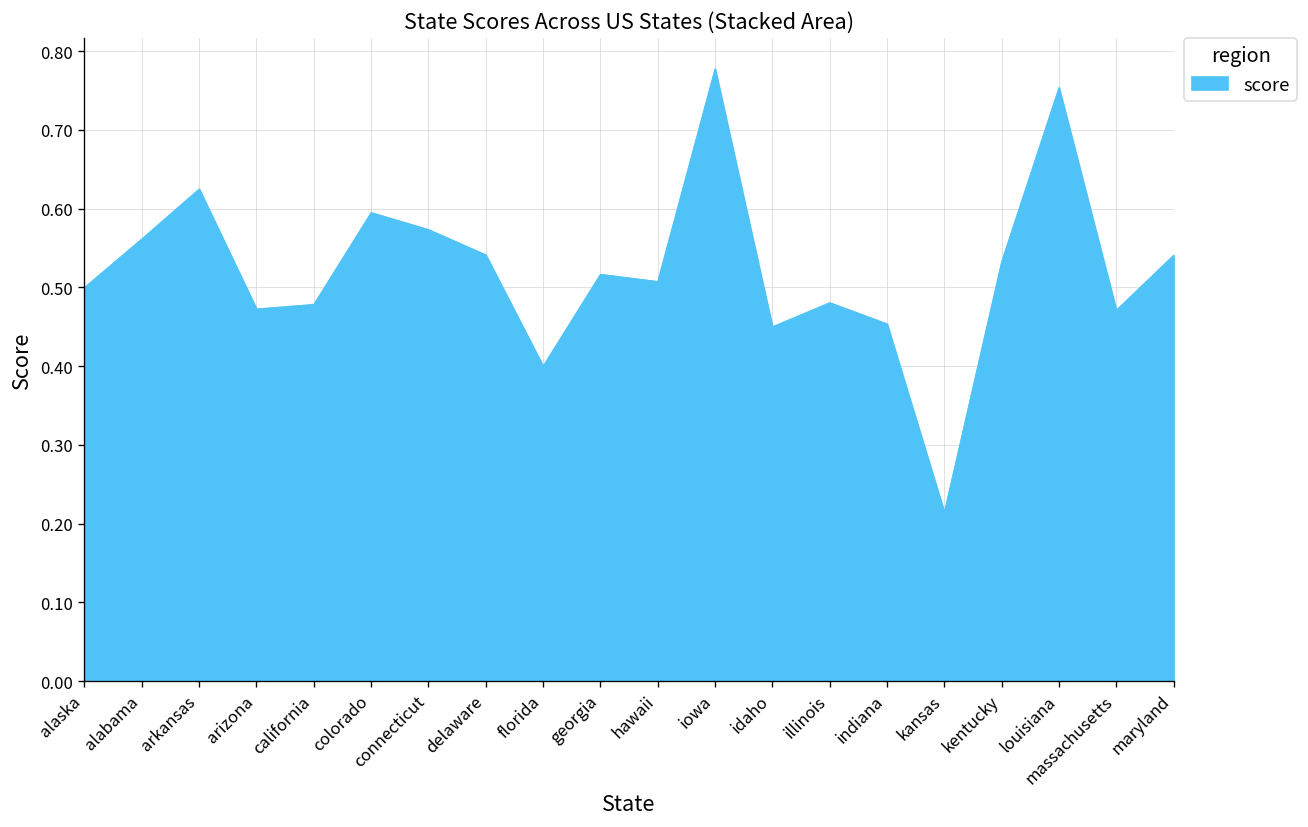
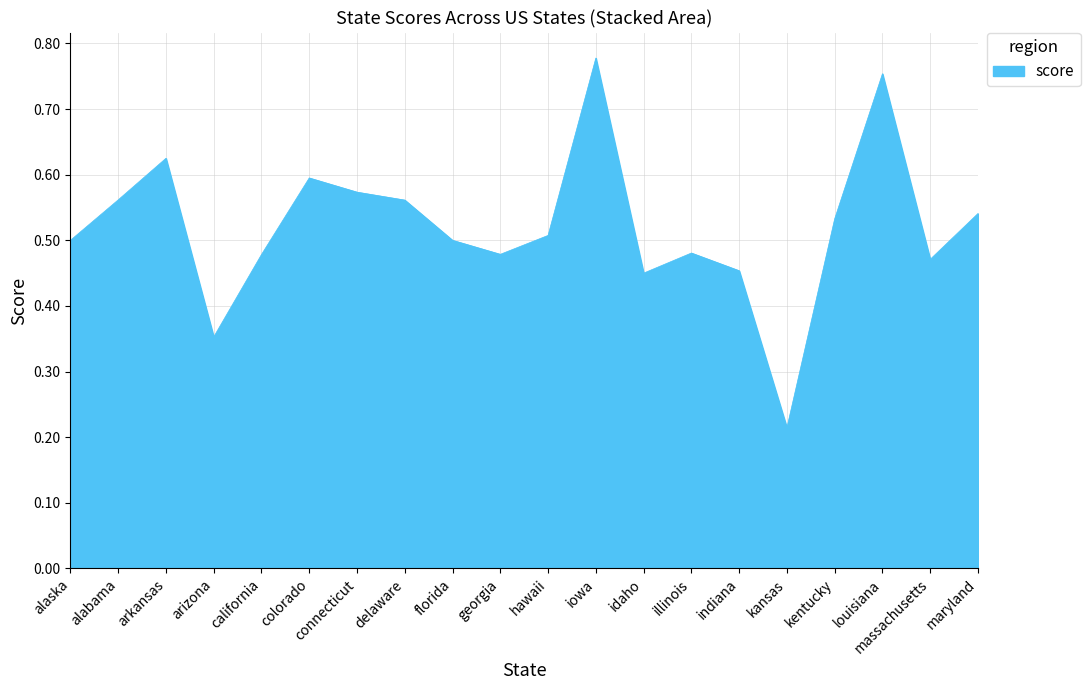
  {
    "alaska": 0.50,
    "alabama": 0.56,
    "arkansas": 0.63,
-   "arizona": 0.47,
+   "arizona": 0.35,
    "california": 0.48,
    "colorado": 0.60,
    "connecticut": 0.57,
-   "delaware": 0.54,
-   "florida": 0.4,
-   "georgia": 0.52,
+   "delaware": 0.56,
+   "florida": 0.5,
+   "georgia": 0.48,
    "hawaii": 0.51,
    "iowa": 0.78,
    "idaho": 0.45,
    "illinois": 0.48,
    "indiana": 0.45,
    "kansas": 0.21,
    "kentucky": 0.53,
    "louisiana": 0.75,
    "massachusetts": 0.47,
    "maryland": 0.54
  }
